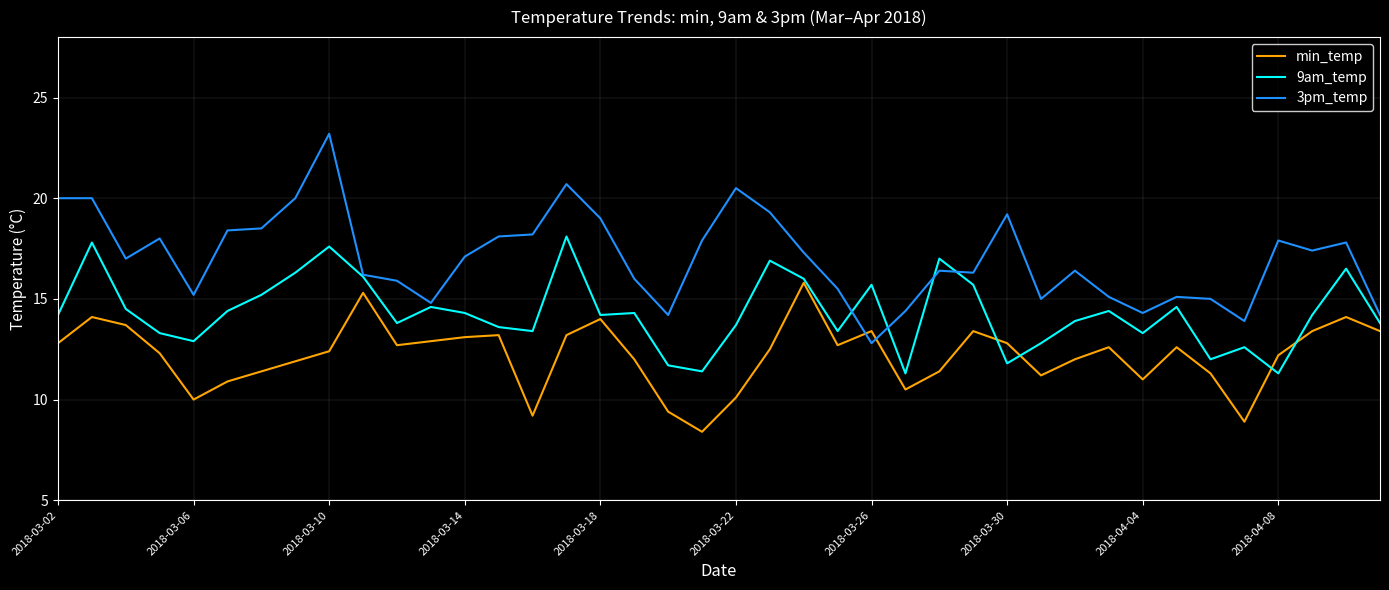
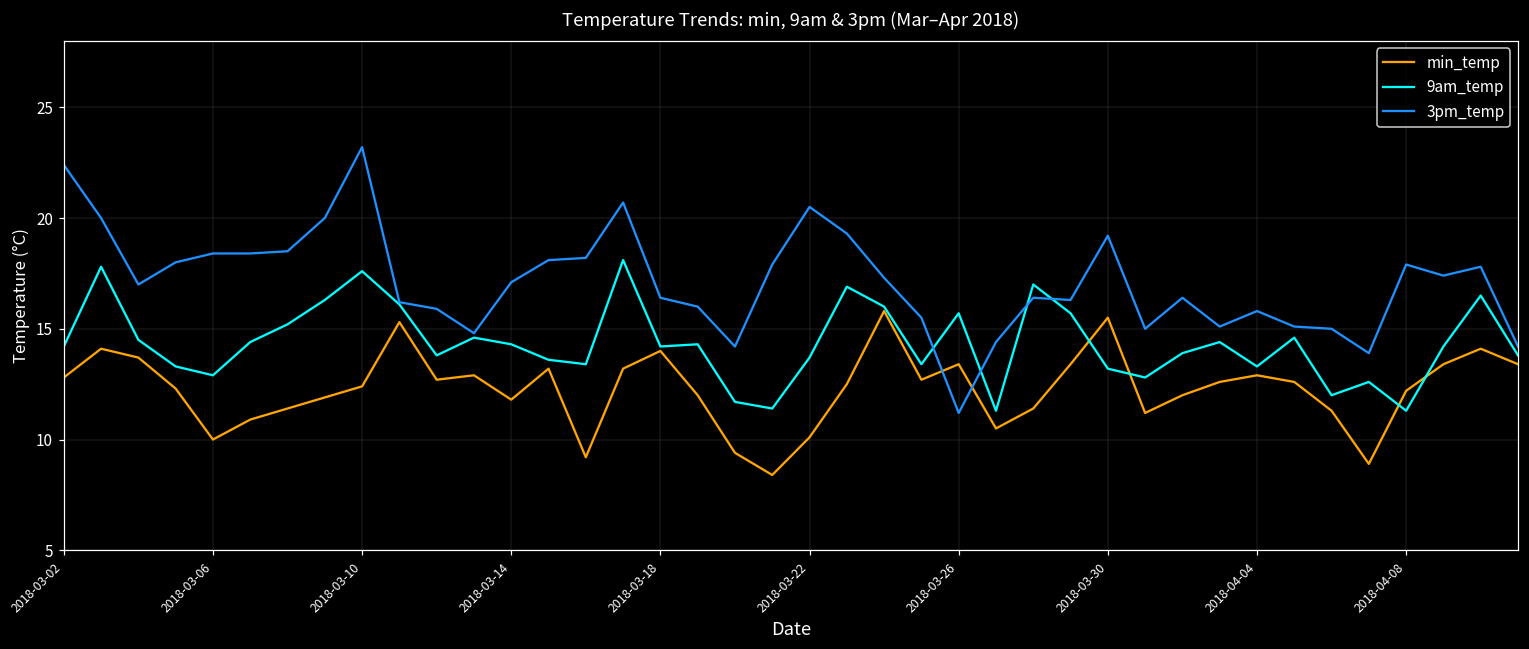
  {
    "min_temp": {
      "2018-03-02": 12.8,
      "2018-03-06": 10.0,
      "2018-03-10": 12.4,
-     "2018-03-14": 13.1,
+     "2018-03-14": 11.8,
      "2018-03-18": 14.0,
      "2018-03-22": 10.1,
      "2018-03-26": 13.4,
-     "2018-03-30": 12.8,
-     "2018-04-04": 11.0,
+     "2018-03-30": 15.5,
+     "2018-04-04": 12.9,
      "2018-04-08": 12.2
    },
    "9am_temp": {
      "2018-03-02": 14.2,
      "2018-03-06": 12.9,
      "2018-03-10": 17.6,
      "2018-03-14": 14.3,
      "2018-03-18": 14.2,
      "2018-03-22": 13.7,
      "2018-03-26": 15.7,
-     "2018-03-30": 11.8,
+     "2018-03-30": 13.2,
      "2018-04-04": 13.3,
      "2018-04-08": 11.3
    },
    "3pm_temp": {
-     "2018-03-02": 20.0,
-     "2018-03-06": 15.2,
+     "2018-03-02": 22.4,
+     "2018-03-06": 18.4,
      "2018-03-10": 23.2,
      "2018-03-14": 17.1,
-     "2018-03-18": 19.0,
+     "2018-03-18": 16.4,
      "2018-03-22": 20.5,
-     "2018-03-26": 12.8,
+     "2018-03-26": 11.2,
      "2018-03-30": 19.2,
-     "2018-04-04": 14.3,
+     "2018-04-04": 15.8,
      "2018-04-08": 17.9
    }
  }
